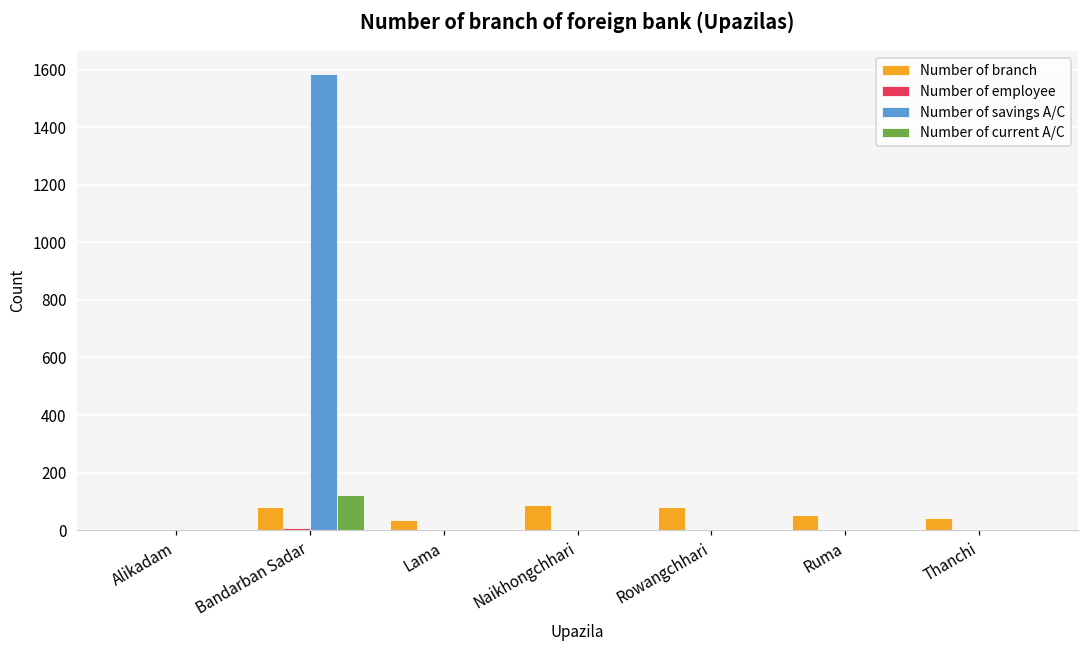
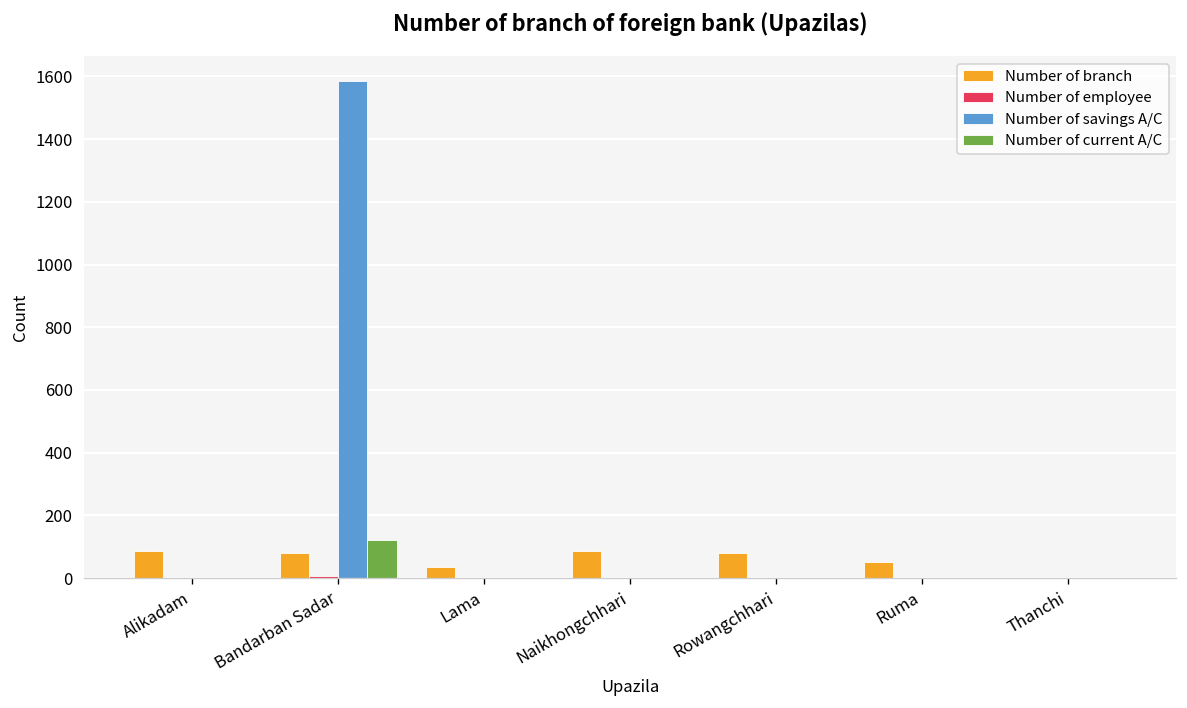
  {
    "Number of branch": {
-     "Alikadam": 0,
+     "Alikadam": 90,
      "Bandarban Sadar": 80,
      "Lama": 40,
      "Naikhongchhari": 90,
      "Rowangchhari": 80,
      "Ruma": 50,
-     "Thanchi": 40
+     "Thanchi": 0
    },
    "Number of employee": {
      "Alikadam": 0,
      "Lama": 0,
      "Naikhongchhari": 0,
      "Rowangchhari": 0,
      "Ruma": 0,
      "Thanchi": 0
    },
    "Number of savings A/C": {
      "Alikadam": 0,
      "Bandarban Sadar": 1590,
      "Lama": 0,
      "Naikhongchhari": 0,
      "Rowangchhari": 0,
      "Ruma": 0,
      "Thanchi": 0
    },
    "Number of current A/C": {
      "Alikadam": 0,
      "Bandarban Sadar": 120,
      "Lama": 0,
      "Naikhongchhari": 0,
      "Rowangchhari": 0,
      "Ruma": 0,
      "Thanchi": 0
    }
  }
